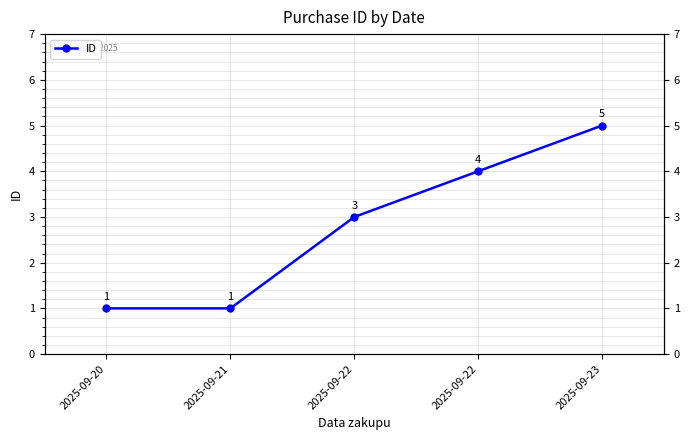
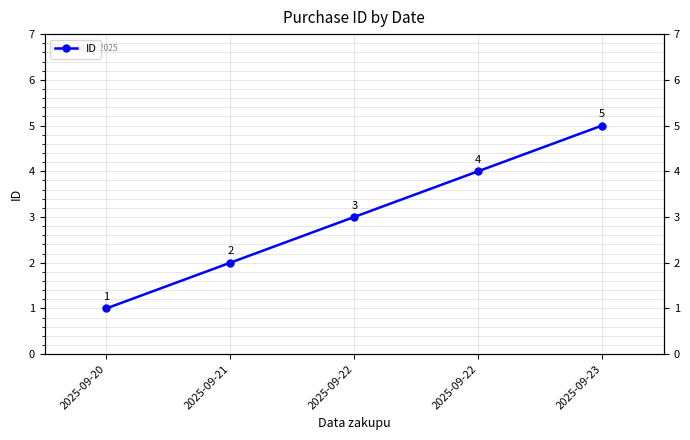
  {
    "2025-09-20": 1,
-   "2025-09-21": 1,
+   "2025-09-21": 2,
    "2025-09-23": 5
  }
